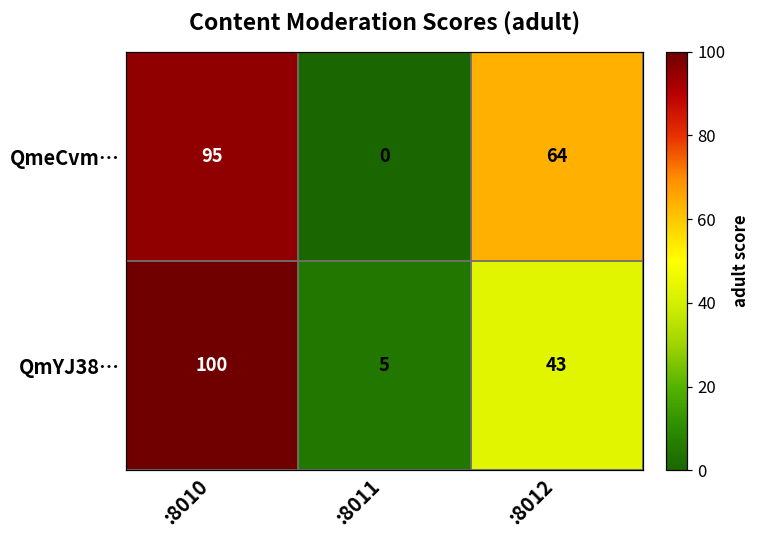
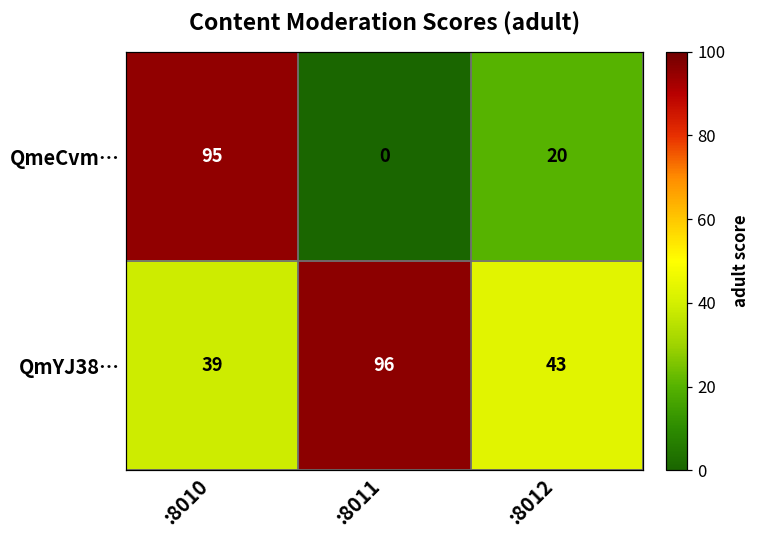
  {
    "QmeCvm…": {
      ":8010": 95,
      ":8011": 0,
-     ":8012": 64
+     ":8012": 20
    },
    "QmYJ38…": {
-     ":8010": 100,
-     ":8011": 5,
+     ":8010": 39,
+     ":8011": 96,
      ":8012": 43
    }
  }
